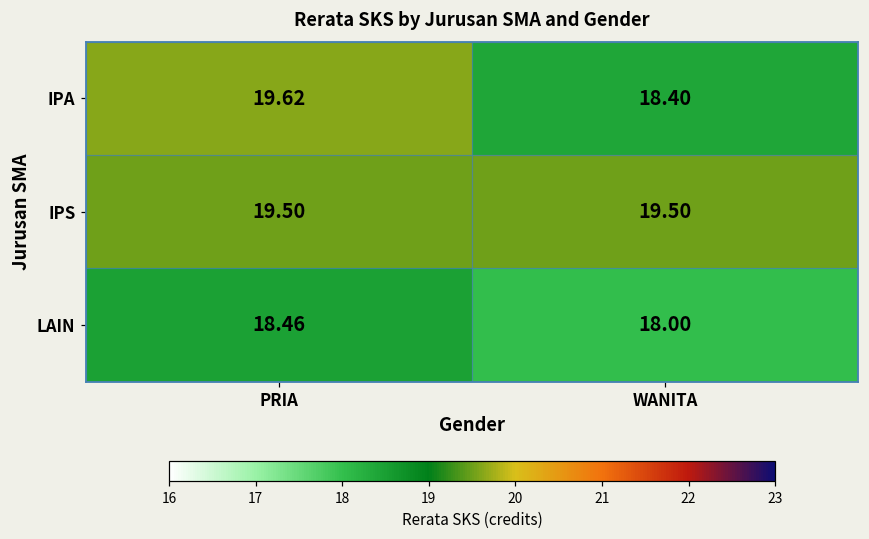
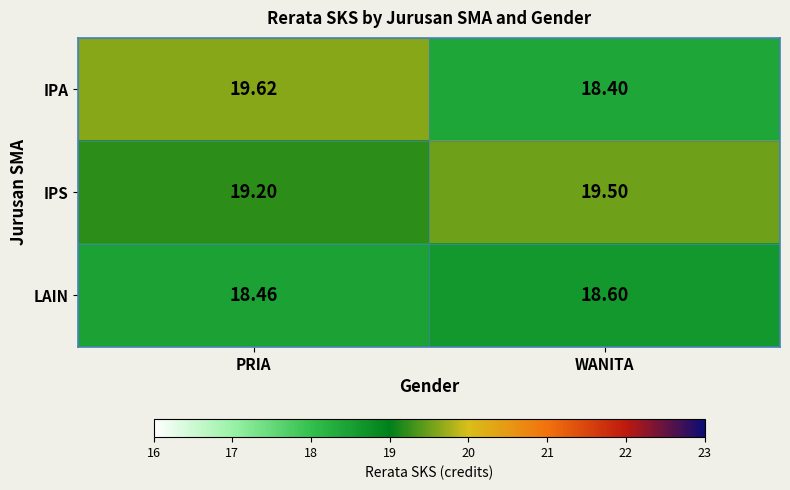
  {
    "IPA": {
      "PRIA": 19.62,
      "WANITA": 18.40
    },
    "IPS": {
-     "PRIA": 19.50,
+     "PRIA": 19.20,
      "WANITA": 19.50
    },
    "LAIN": {
      "PRIA": 18.46,
-     "WANITA": 18.00
+     "WANITA": 18.60
    }
  }
